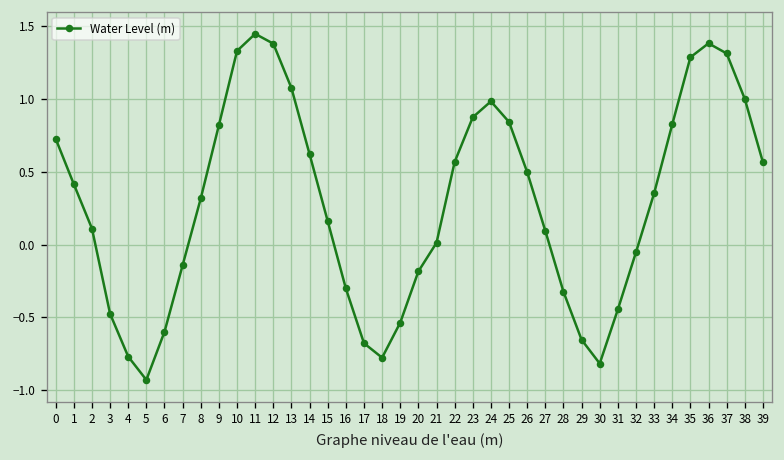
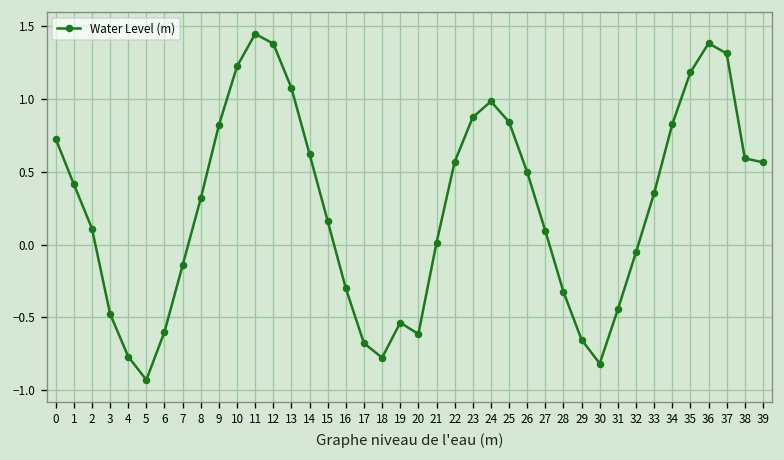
  {
    "0": 0.73,
    "1": 0.41,
    "2": 0.11,
    "3": -0.48,
    "4": -0.77,
    "5": -0.93,
    "6": -0.60,
    "7": -0.14,
    "8": 0.32,
    "9": 0.82,
-   "10": 1.33,
+   "10": 1.22,
    "11": 1.45,
    "12": 1.38,
    "13": 1.07,
    "14": 0.62,
    "15": 0.16,
    "16": -0.30,
    "17": -0.68,
    "18": -0.78,
    "19": -0.54,
-   "20": -0.18,
+   "20": -0.61,
    "21": 0.01,
    "22": 0.57,
    "23": 0.87,
    "24": 0.98,
    "25": 0.84,
    "26": 0.50,
    "27": 0.09,
    "28": -0.32,
    "29": -0.65,
    "30": -0.82,
    "31": -0.45,
    "32": -0.05,
    "33": 0.35,
    "34": 0.83,
-   "35": 1.29,
+   "35": 1.18,
    "36": 1.38,
    "37": 1.31,
-   "38": 1.00,
+   "38": 0.59,
    "39": 0.56
  }
